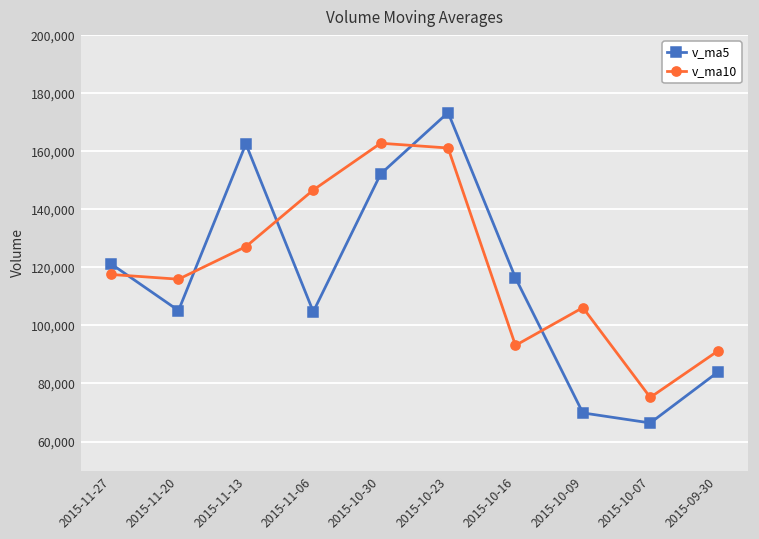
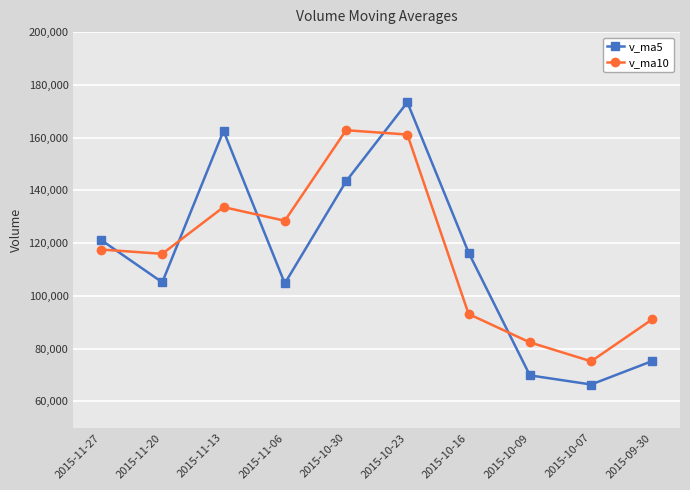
  {
    "v_ma5": {
      "2015-11-27": "121,000",
      "2015-11-20": "105,000",
      "2015-11-13": "163,000",
      "2015-11-06": "105,000",
-     "2015-10-30": "152,000",
+     "2015-10-30": "143,000",
      "2015-10-23": "173,000",
      "2015-10-16": "116,000",
      "2015-10-09": "70,000",
      "2015-10-07": "66,000",
-     "2015-09-30": "84,000"
+     "2015-09-30": "75,000"
    },
    "v_ma10": {
      "2015-11-27": "118,000",
      "2015-11-20": "116,000",
-     "2015-11-13": "127,000",
-     "2015-11-06": "147,000",
+     "2015-11-13": "134,000",
+     "2015-11-06": "128,000",
      "2015-10-30": "163,000",
      "2015-10-23": "161,000",
      "2015-10-16": "93,000",
-     "2015-10-09": "106,000",
+     "2015-10-09": "82,000",
      "2015-10-07": "75,000",
      "2015-09-30": "91,000"
    }
  }
